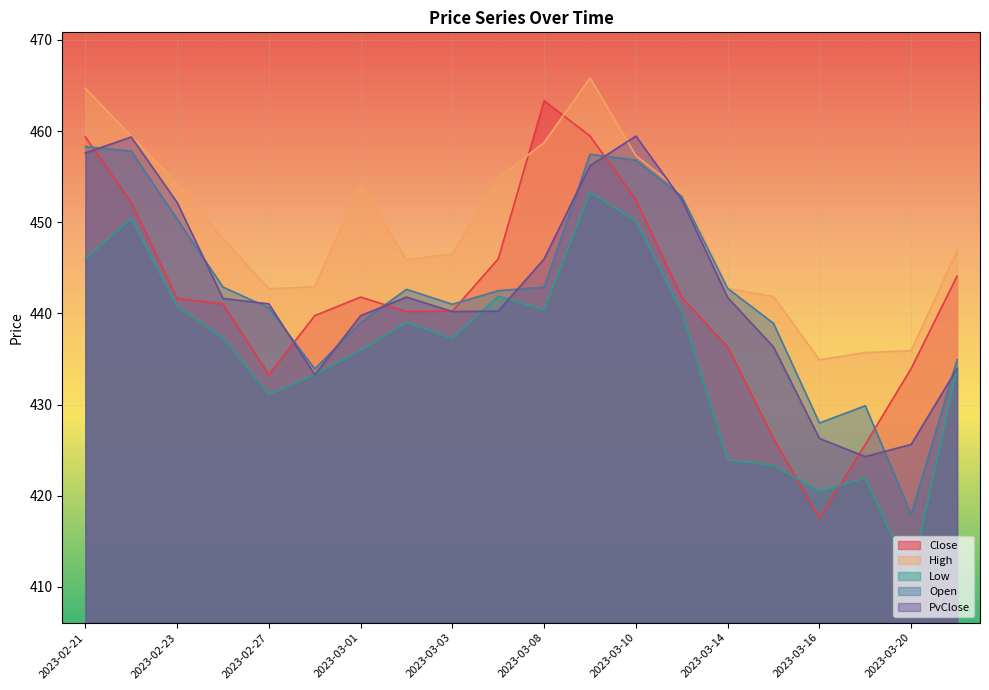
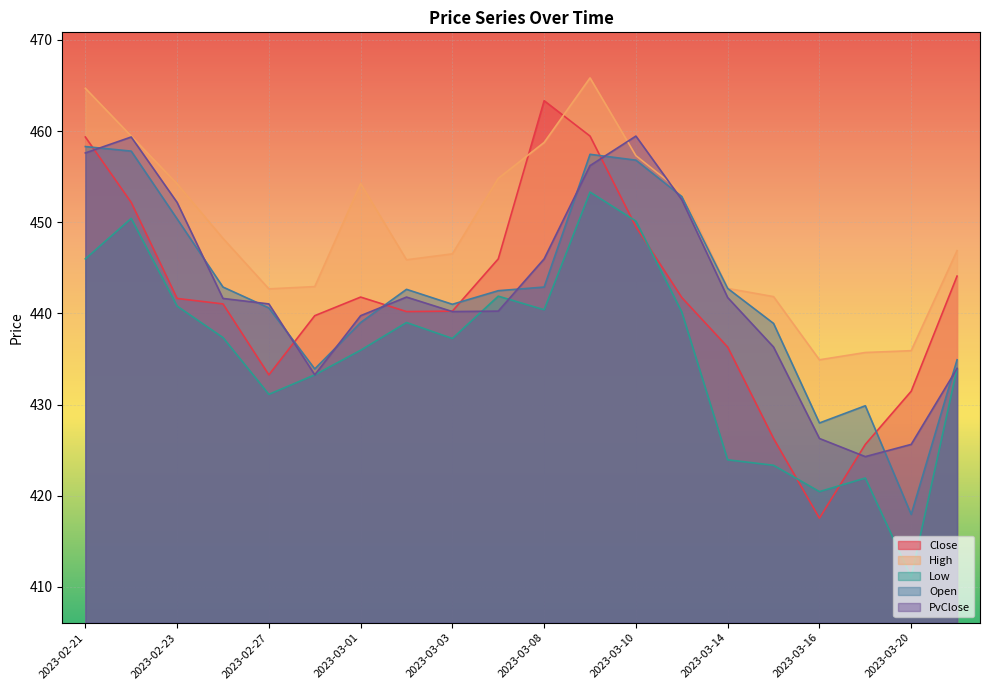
  {
    "Close": {
      "2023-02-21": 459,
      "2023-02-23": 442,
      "2023-02-27": 433,
      "2023-03-01": 442,
      "2023-03-08": 463,
-     "2023-03-10": 452,
+     "2023-03-10": 450,
      "2023-03-14": 436,
      "2023-03-16": 418,
-     "2023-03-20": 434
+     "2023-03-20": 431
    },
    "High": {
      "2023-02-21": 465,
      "2023-02-23": 454,
      "2023-02-27": 443,
      "2023-03-01": 454,
      "2023-03-03": 447,
      "2023-03-08": 459,
      "2023-03-10": 457,
      "2023-03-16": 435,
      "2023-03-20": 436
    }
  }
